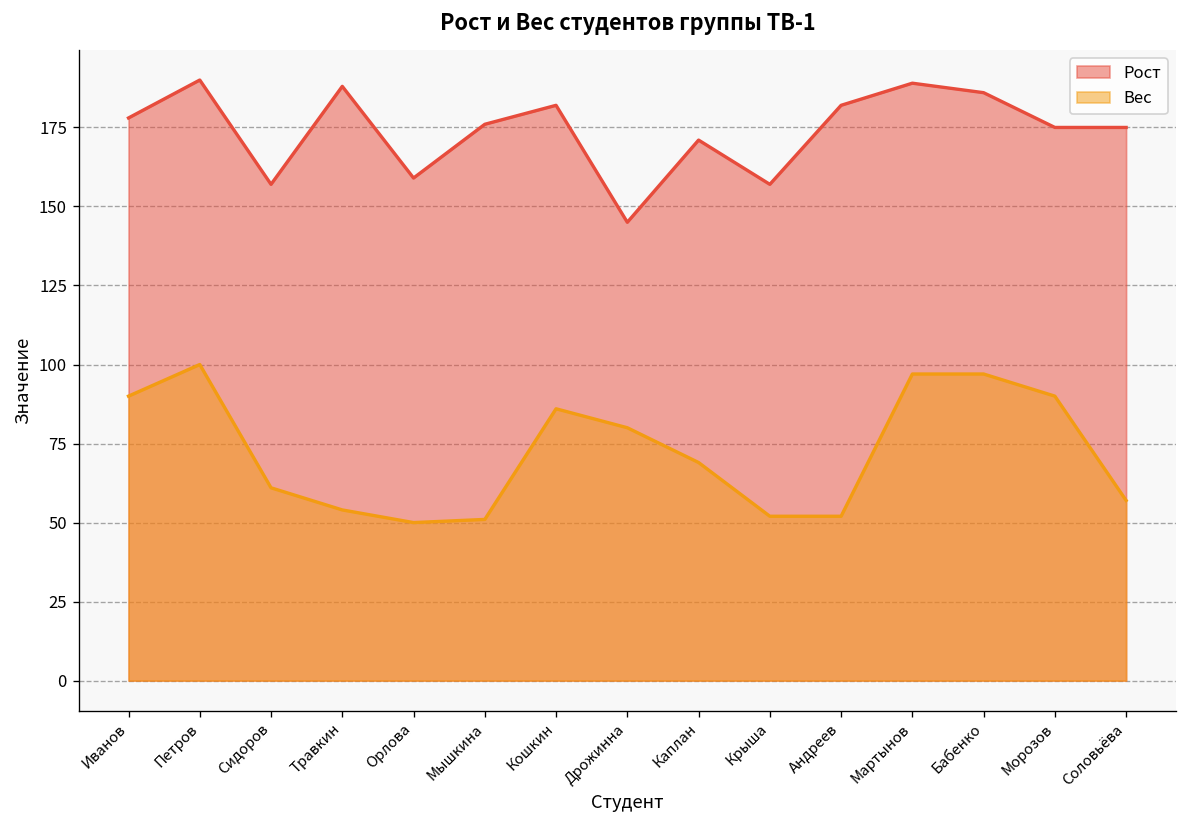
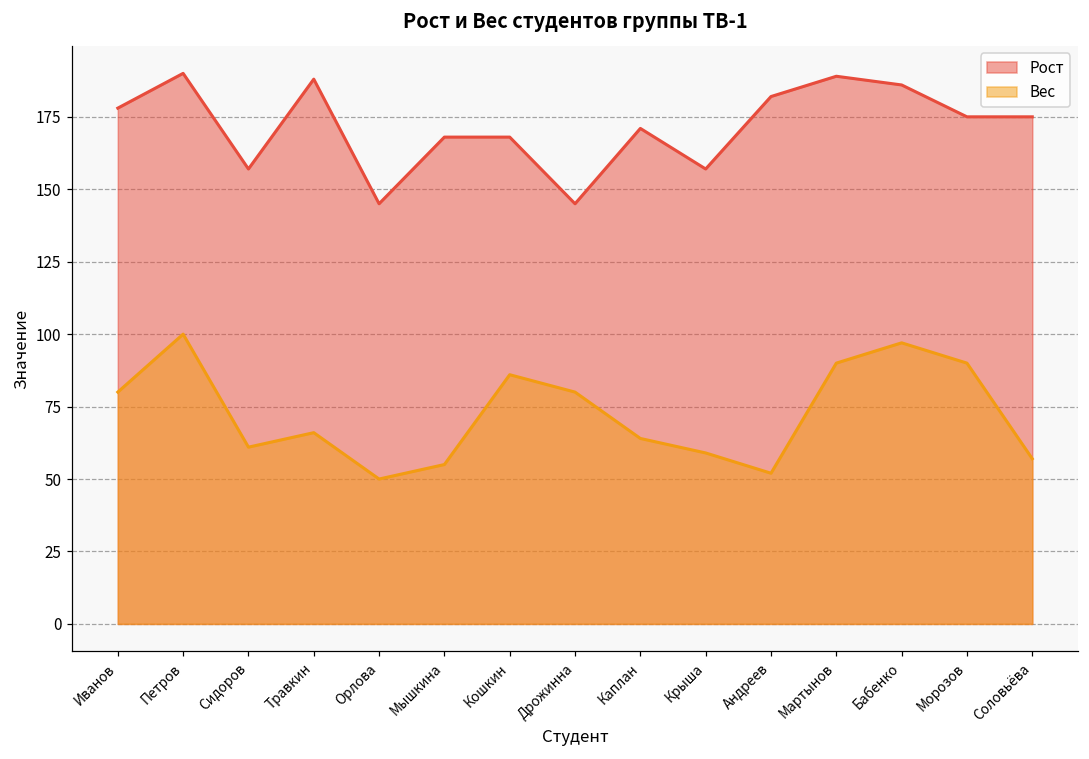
  {
    "Рост": {
      "Иванов": 178,
      "Петров": 190,
      "Сидоров": 157,
      "Травкин": 188,
-     "Орлова": 159,
-     "Мышкина": 176,
-     "Кошкин": 182,
+     "Орлова": 145,
+     "Мышкина": 168,
+     "Кошкин": 168,
      "Дрожинна": 145,
      "Каплан": 171,
      "Крыша": 157,
      "Андреев": 182,
      "Мартынов": 189,
      "Бабенко": 186,
      "Морозов": 175,
      "Соловьёва": 175
    },
    "Вес": {
-     "Иванов": 90,
+     "Иванов": 80,
      "Петров": 100,
      "Сидоров": 61,
-     "Травкин": 54,
+     "Травкин": 66,
      "Орлова": 50,
-     "Мышкина": 51,
+     "Мышкина": 55,
      "Кошкин": 86,
      "Дрожинна": 80,
-     "Каплан": 69,
-     "Крыша": 52,
+     "Каплан": 64,
+     "Крыша": 59,
      "Андреев": 52,
-     "Мартынов": 97,
+     "Мартынов": 90,
      "Бабенко": 97,
      "Морозов": 90,
      "Соловьёва": 57
    }
  }
